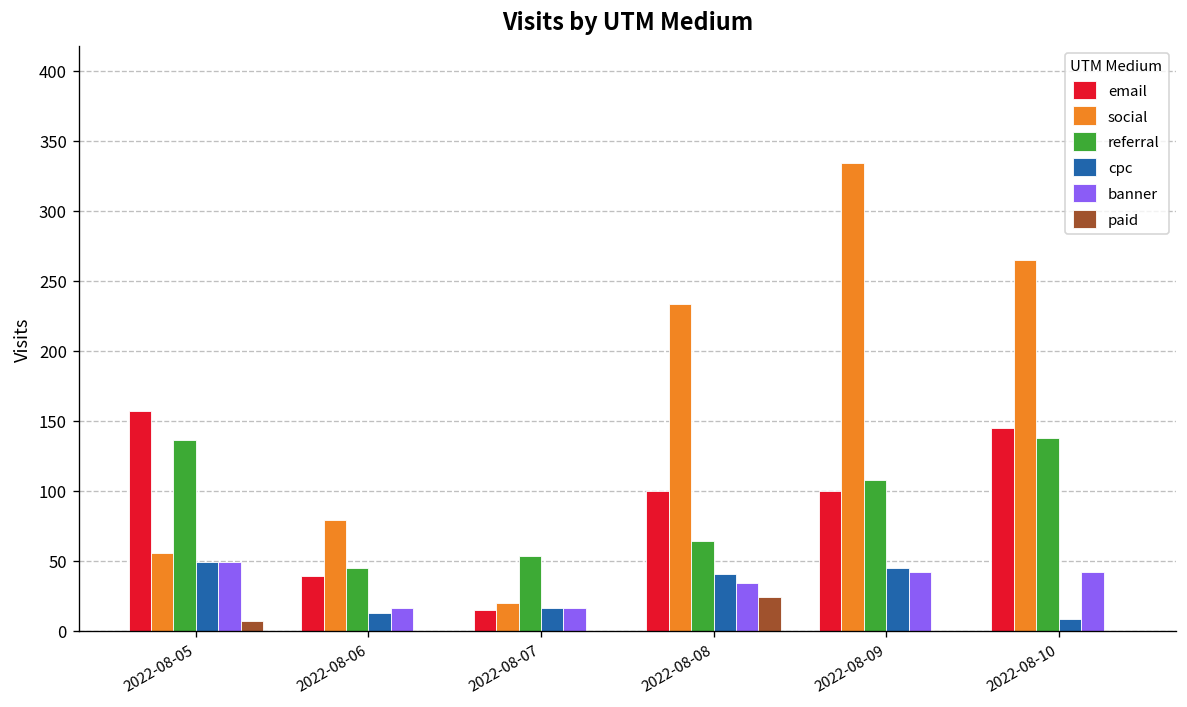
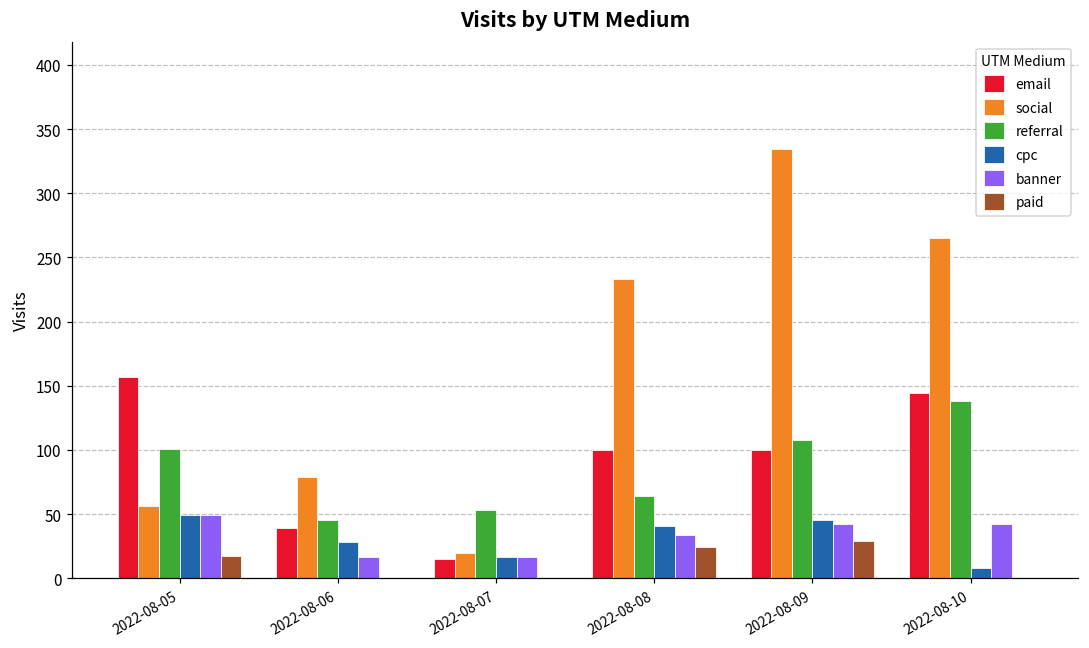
  {
    "email": {
      "2022-08-05": 157,
      "2022-08-06": 40,
      "2022-08-07": 15,
      "2022-08-08": 100,
      "2022-08-09": 100,
      "2022-08-10": 145
    },
    "social": {
      "2022-08-05": 56,
      "2022-08-06": 79,
      "2022-08-07": 20,
      "2022-08-08": 233,
      "2022-08-09": 334,
      "2022-08-10": 265
    },
    "referral": {
-     "2022-08-05": 137,
+     "2022-08-05": 101,
      "2022-08-06": 45,
      "2022-08-07": 53,
      "2022-08-08": 64,
      "2022-08-09": 108,
      "2022-08-10": 138
    },
    "cpc": {
      "2022-08-05": 50,
-     "2022-08-06": 13,
+     "2022-08-06": 29,
      "2022-08-07": 16,
      "2022-08-08": 41,
      "2022-08-09": 45,
      "2022-08-10": 8
    },
    "banner": {
      "2022-08-05": 49,
      "2022-08-06": 16,
      "2022-08-07": 16,
      "2022-08-08": 34,
      "2022-08-09": 42,
      "2022-08-10": 42
    },
    "paid": {
-     "2022-08-05": 7,
+     "2022-08-05": 17,
      "2022-08-06": 0,
      "2022-08-07": 0,
      "2022-08-08": 25,
-     "2022-08-09": 0,
+     "2022-08-09": 29,
      "2022-08-10": 0
    }
  }
